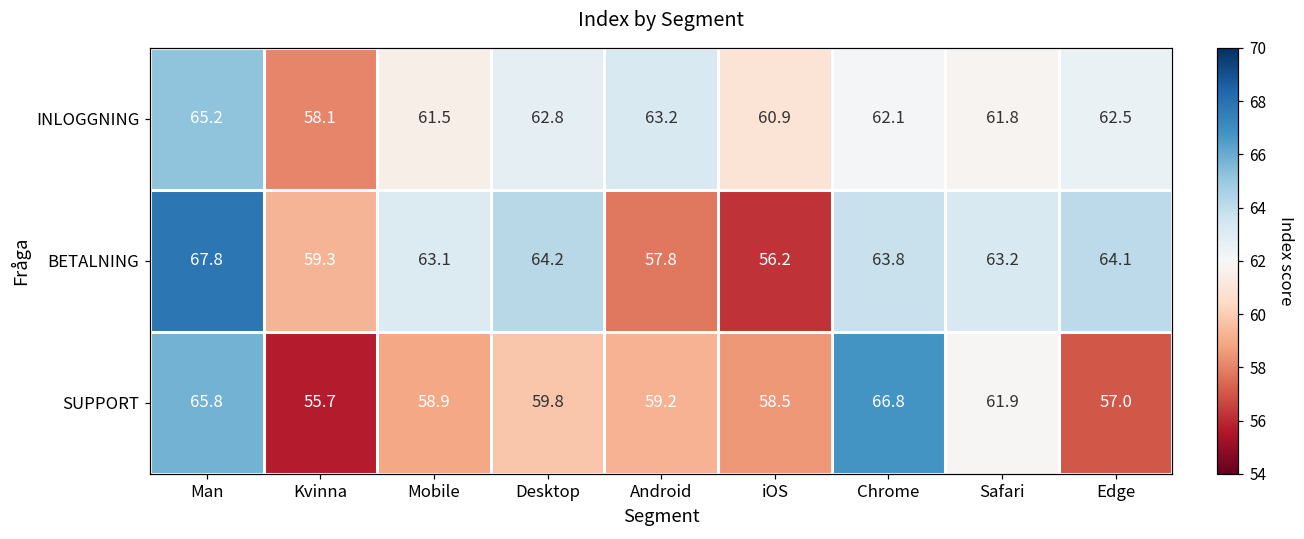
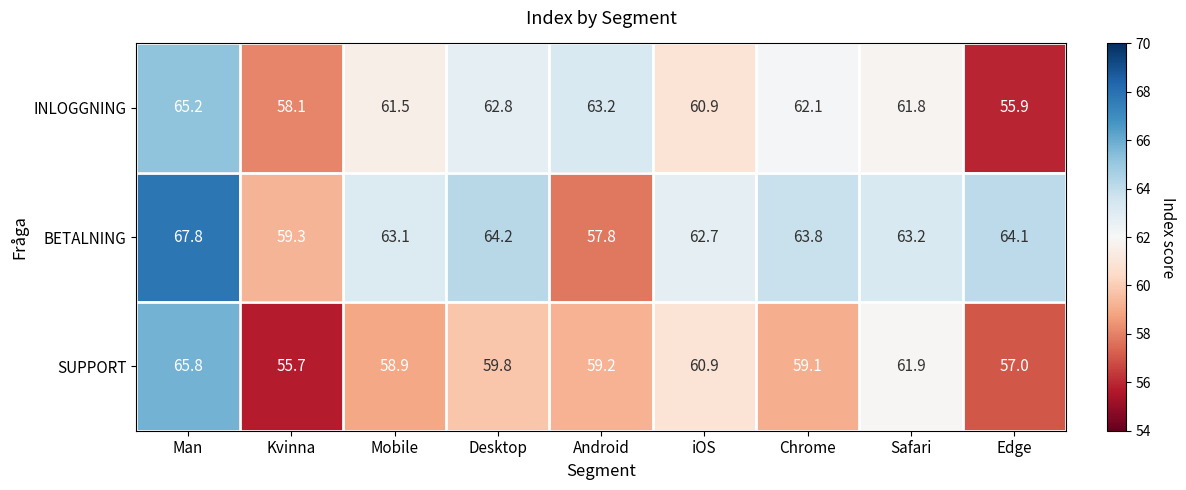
  {
    "INLOGGNING": {
      "Man": 65.2,
      "Kvinna": 58.1,
      "Mobile": 61.5,
      "Desktop": 62.8,
      "Android": 63.2,
      "iOS": 60.9,
      "Chrome": 62.1,
      "Safari": 61.8,
-     "Edge": 62.5
+     "Edge": 55.9
    },
    "BETALNING": {
      "Man": 67.8,
      "Kvinna": 59.3,
      "Mobile": 63.1,
      "Desktop": 64.2,
      "Android": 57.8,
-     "iOS": 56.2,
+     "iOS": 62.7,
      "Chrome": 63.8,
      "Safari": 63.2,
      "Edge": 64.1
    },
    "SUPPORT": {
      "Man": 65.8,
      "Kvinna": 55.7,
      "Mobile": 58.9,
      "Desktop": 59.8,
      "Android": 59.2,
-     "iOS": 58.5,
-     "Chrome": 66.8,
+     "iOS": 60.9,
+     "Chrome": 59.1,
      "Safari": 61.9,
      "Edge": 57.0
    }
  }
